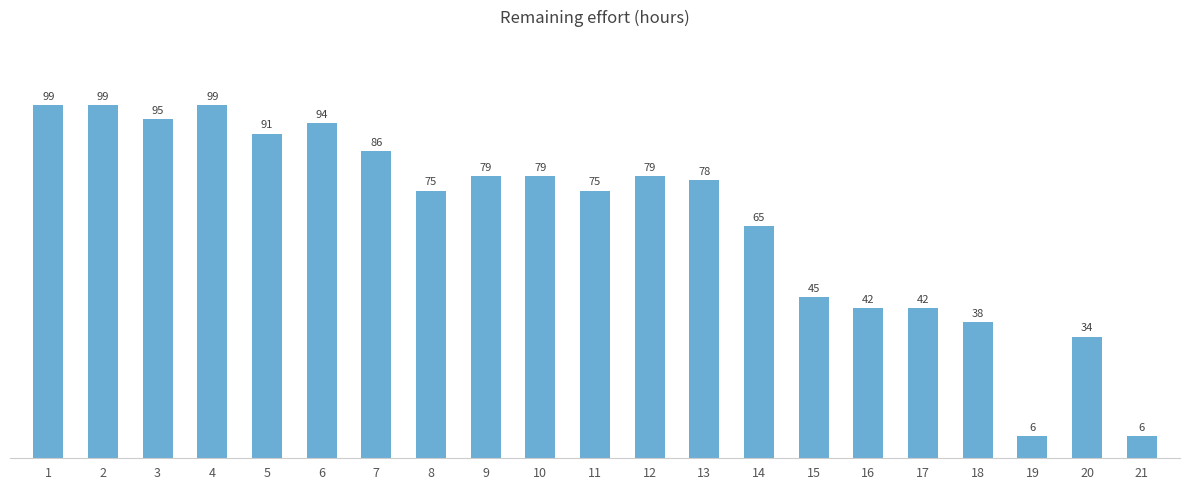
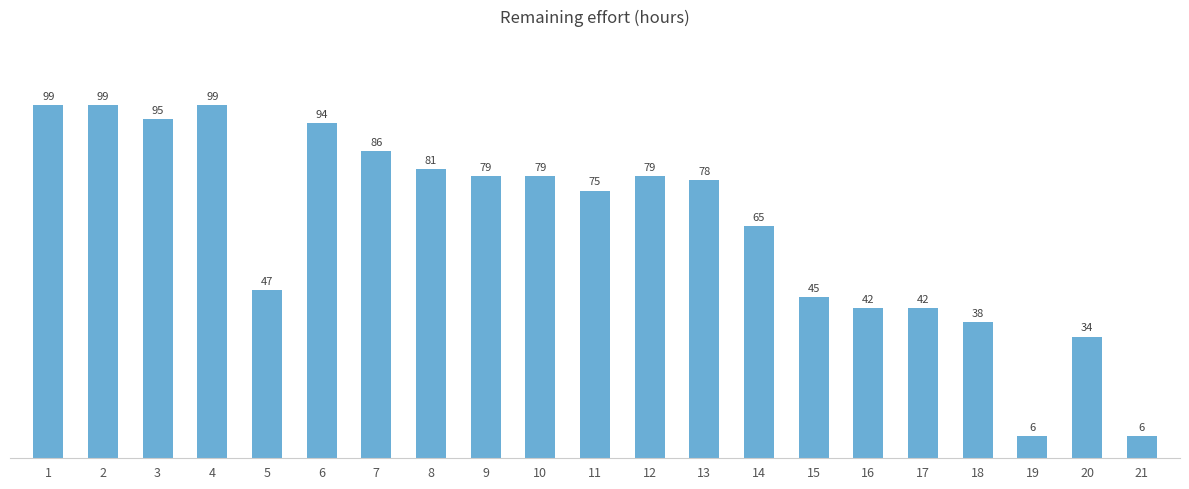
  {
    "1": 99,
    "2": 99,
    "3": 95,
    "4": 99,
-   "5": 91,
+   "5": 47,
    "6": 94,
    "7": 86,
-   "8": 75,
+   "8": 81,
    "9": 79,
    "10": 79,
    "11": 75,
    "12": 79,
    "13": 78,
    "14": 65,
    "15": 45,
    "16": 42,
    "17": 42,
    "18": 38,
    "19": 6,
    "20": 34,
    "21": 6
  }
